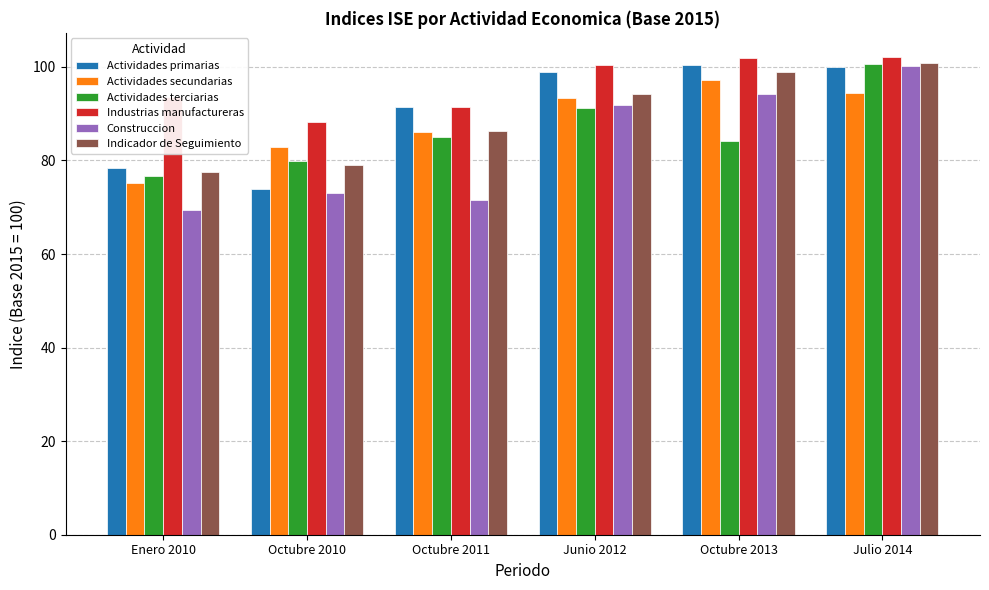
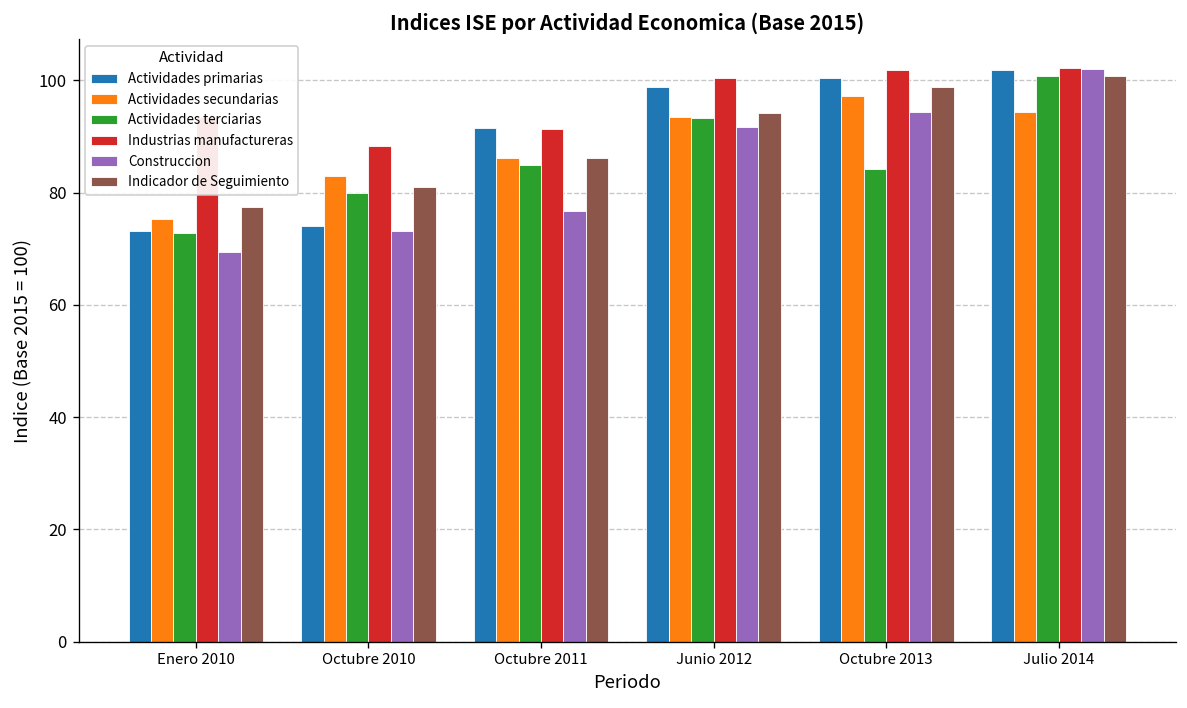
  {
    "Actividades primarias": {
-     "Enero 2010": 78,
+     "Enero 2010": 73,
      "Octubre 2010": 74,
      "Octubre 2011": 91,
      "Junio 2012": 99,
      "Octubre 2013": 100,
-     "Julio 2014": 100
+     "Julio 2014": 102
    },
    "Actividades secundarias": {
      "Enero 2010": 75,
      "Octubre 2010": 83,
      "Octubre 2011": 86,
      "Junio 2012": 93,
      "Octubre 2013": 97,
      "Julio 2014": 94
    },
    "Actividades terciarias": {
-     "Enero 2010": 77,
+     "Enero 2010": 73,
      "Octubre 2010": 80,
      "Octubre 2011": 85,
-     "Junio 2012": 91,
+     "Junio 2012": 93,
      "Octubre 2013": 84,
      "Julio 2014": 101
    },
    "Industrias manufactureras": {
      "Octubre 2010": 88,
      "Octubre 2011": 91,
      "Junio 2012": 100,
      "Octubre 2013": 102,
      "Julio 2014": 102
    },
    "Construccion": {
      "Enero 2010": 69,
      "Octubre 2010": 73,
-     "Octubre 2011": 72,
+     "Octubre 2011": 77,
      "Junio 2012": 92,
      "Octubre 2013": 94,
-     "Julio 2014": 100
+     "Julio 2014": 102
    },
    "Indicador de Seguimiento": {
      "Enero 2010": 77,
-     "Octubre 2010": 79,
+     "Octubre 2010": 81,
      "Octubre 2011": 86,
      "Junio 2012": 94,
      "Octubre 2013": 99,
      "Julio 2014": 101
    }
  }
